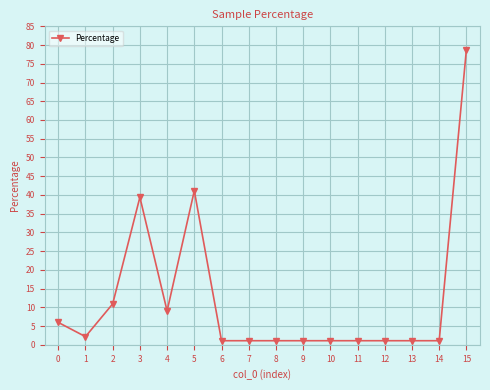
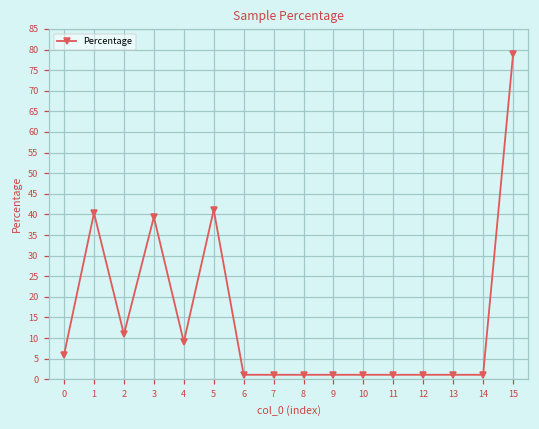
  {
    "0": 6,
-   "1": 2,
+   "1": 40,
    "2": 11,
    "3": 39,
    "4": 9,
    "5": 41,
    "6": 1,
    "7": 1,
    "8": 1,
    "9": 1,
    "10": 1,
    "11": 1,
    "12": 1,
    "13": 1,
    "14": 1,
    "15": 79
  }
